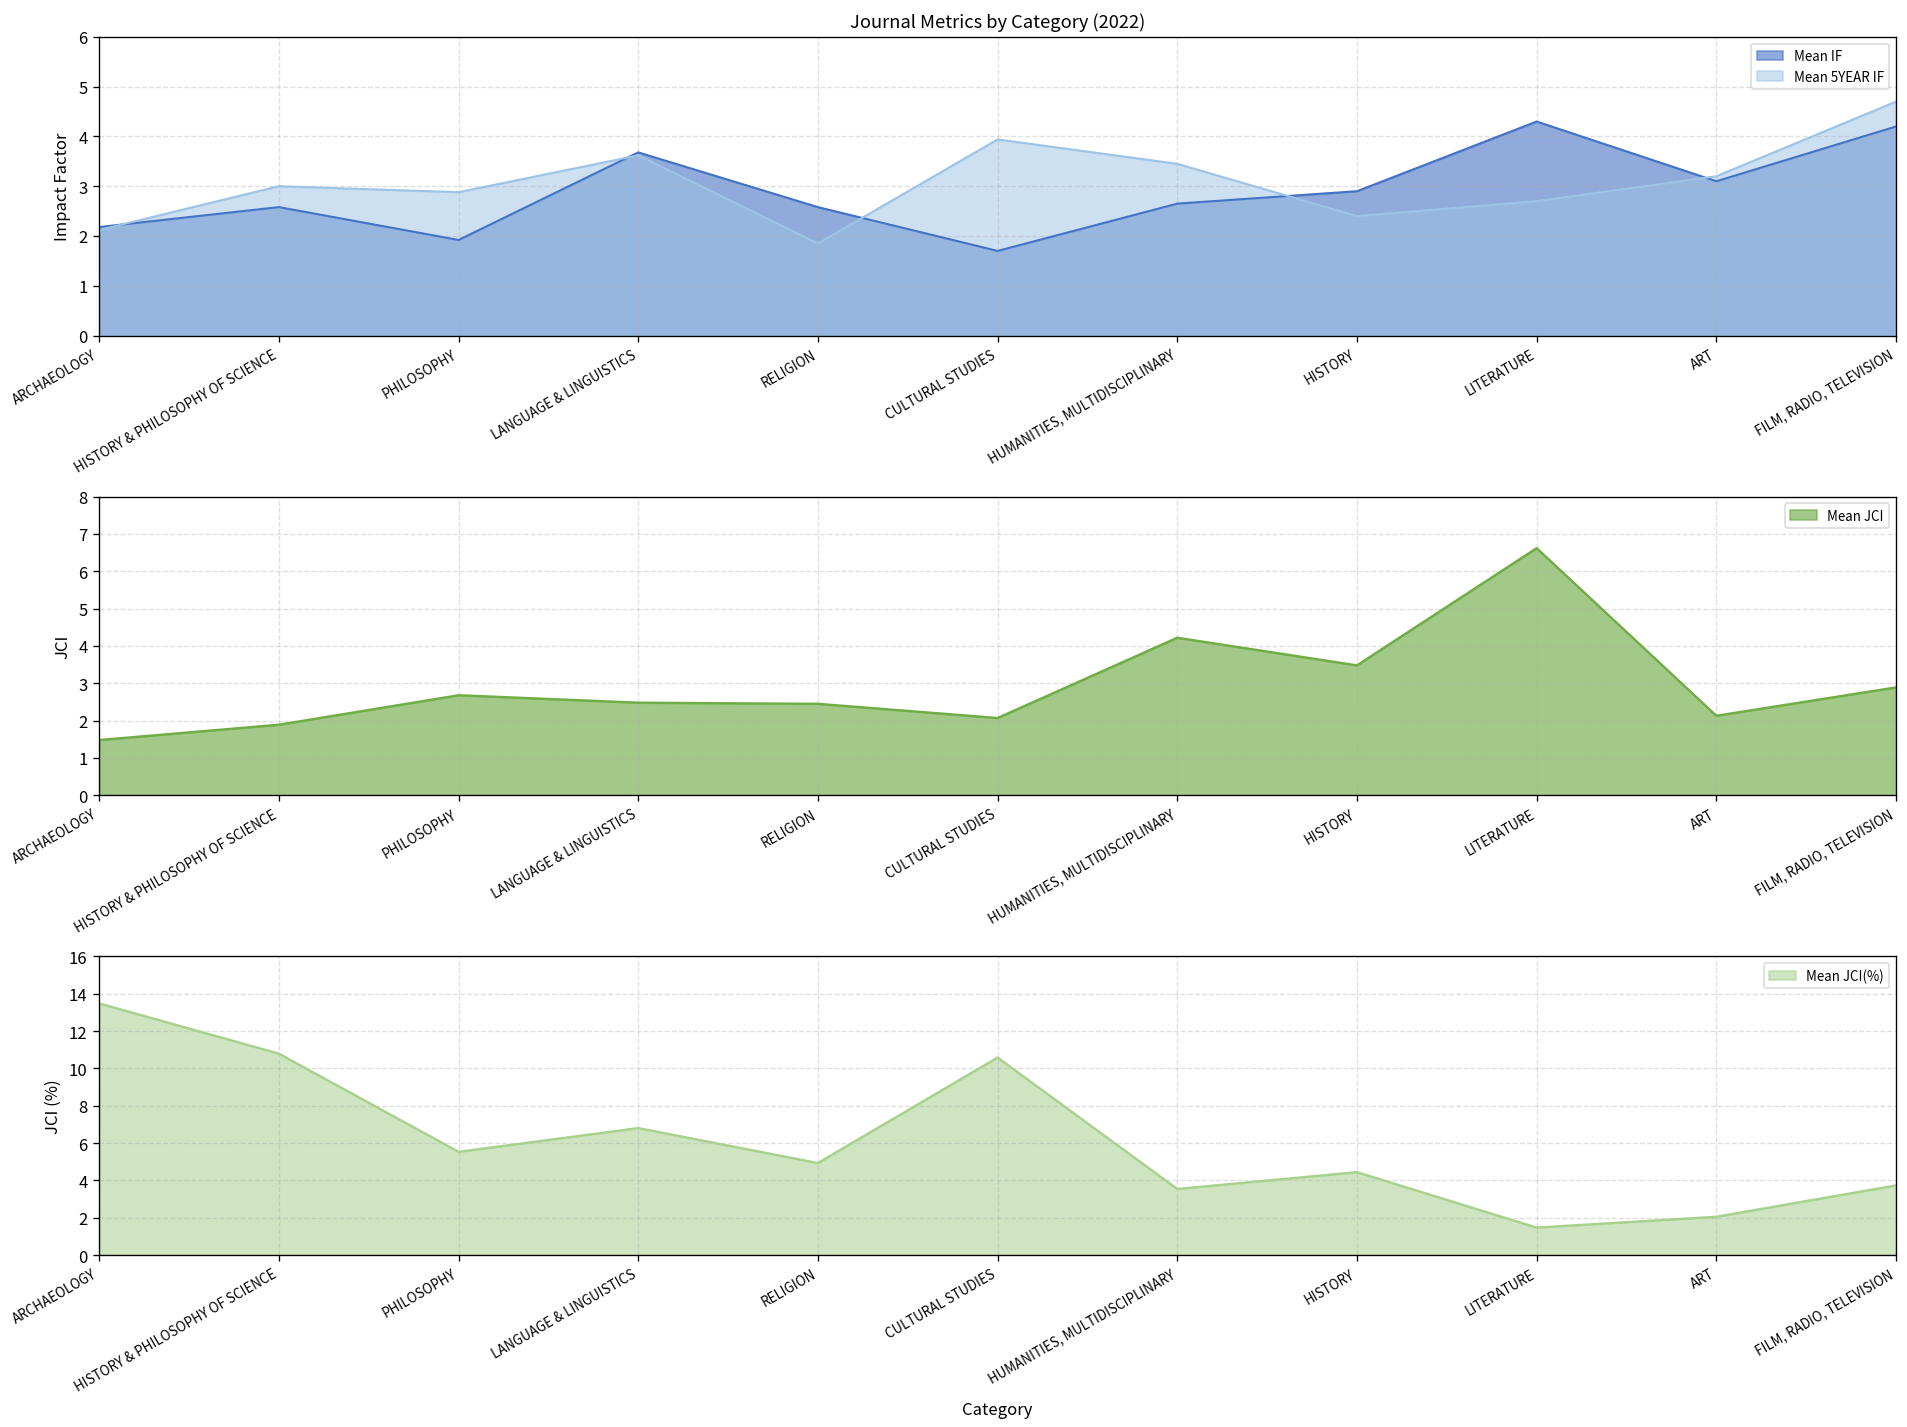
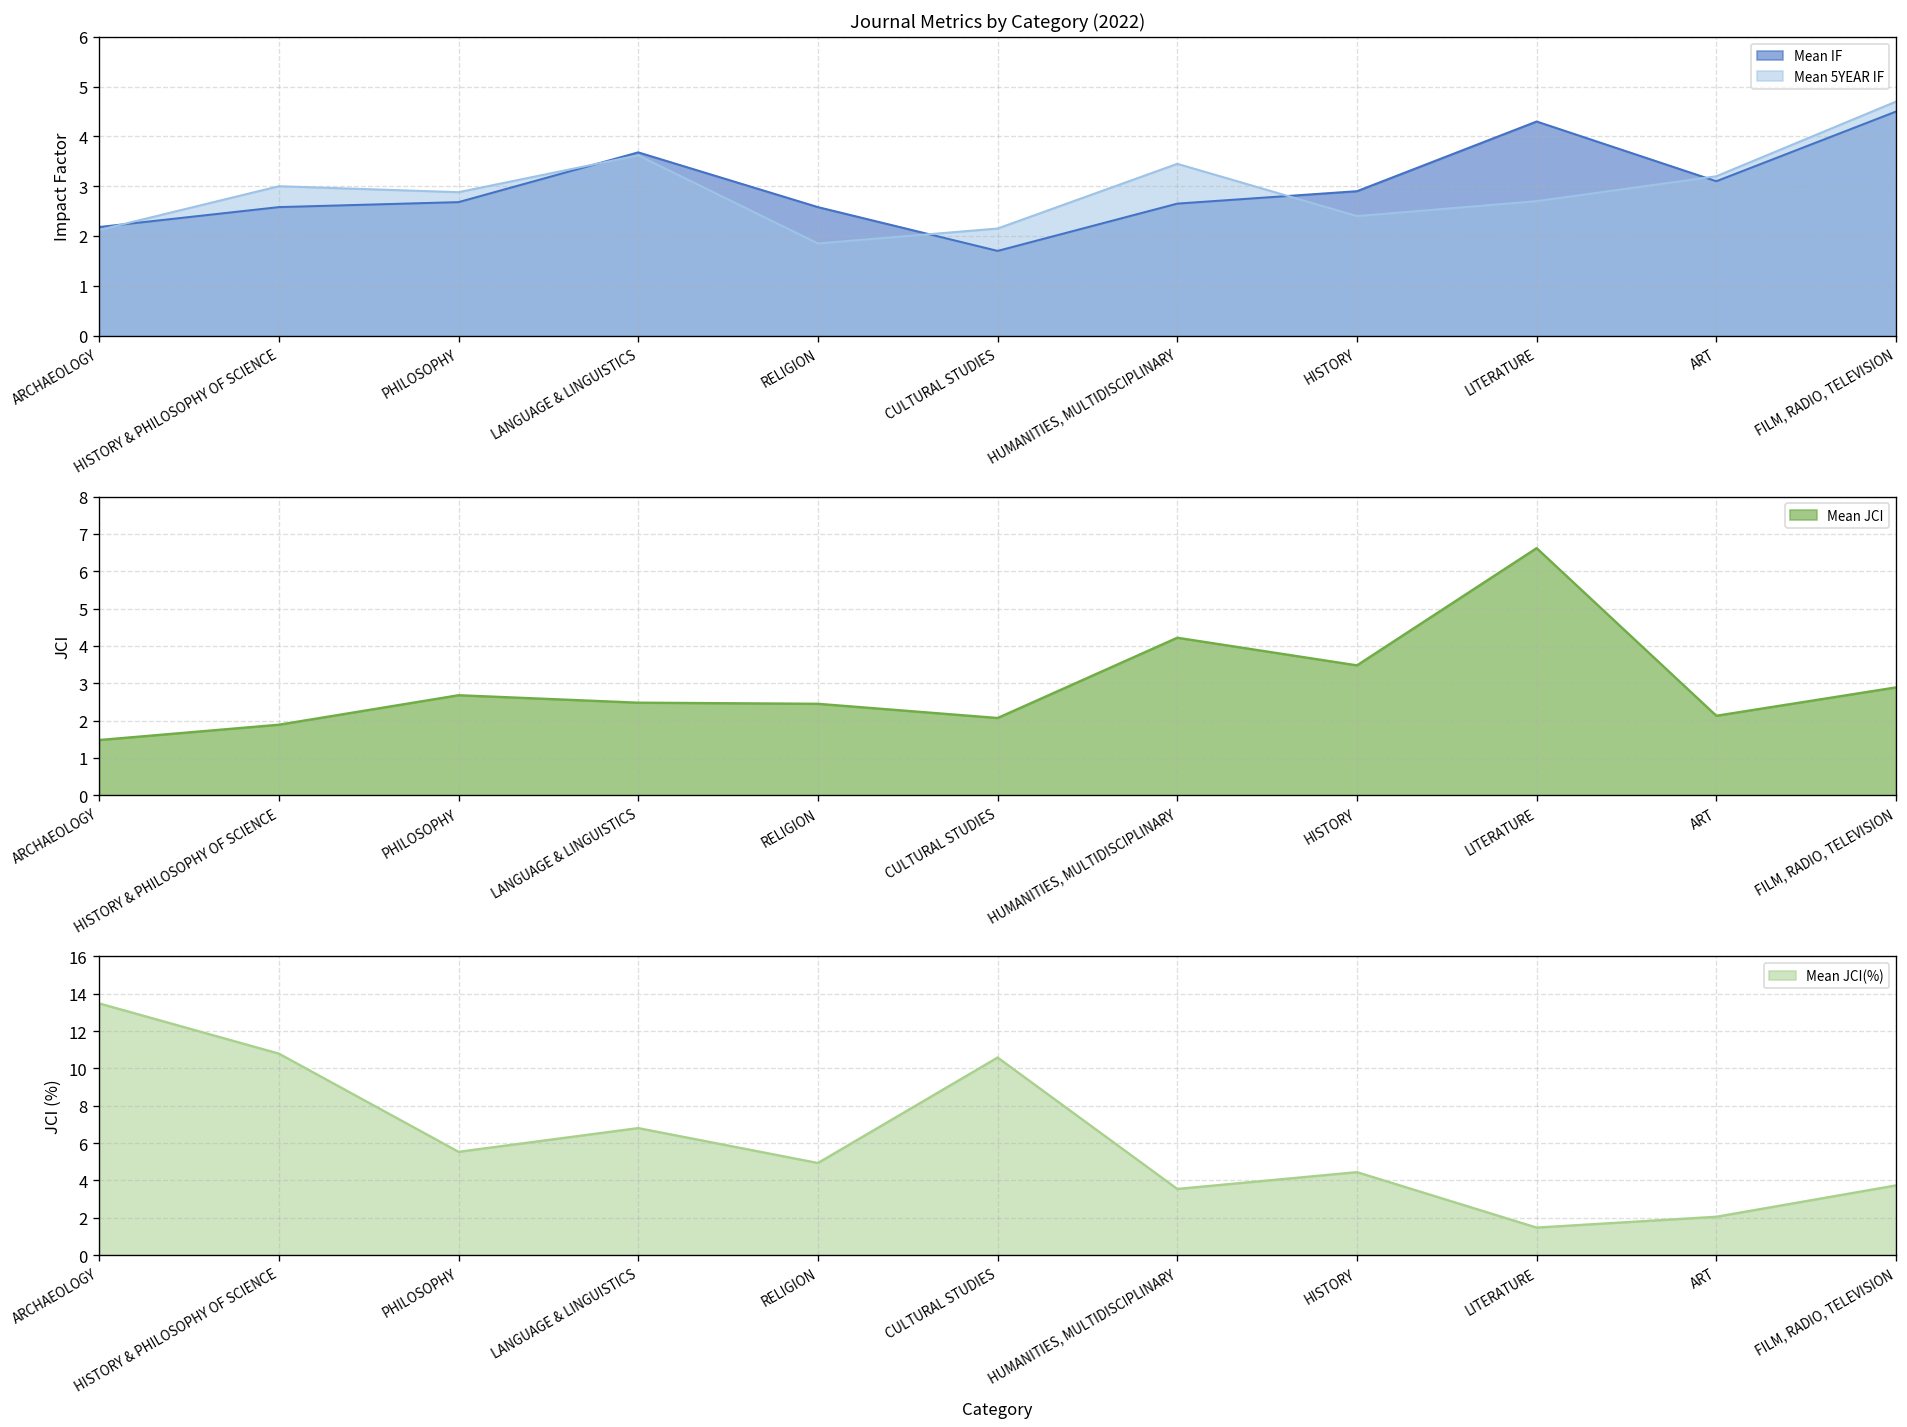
  {
    "Journal Metrics by Category (2022)": {
      "Mean IF": {
        "HISTORY & PHILOSOPHY OF SCIENCE": 2.6,
-       "PHILOSOPHY": 1.9,
+       "PHILOSOPHY": 2.7,
        "LANGUAGE & LINGUISTICS": 3.7,
        "RELIGION": 2.6,
        "CULTURAL STUDIES": 1.7,
        "HUMANITIES, MULTIDISCIPLINARY": 2.7,
        "HISTORY": 2.9,
        "LITERATURE": 4.3,
        "ART": 3.1,
-       "FILM, RADIO, TELEVISION": 4.2
+       "FILM, RADIO, TELEVISION": 4.5
      },
      "Mean 5YEAR IF": {
        "HISTORY & PHILOSOPHY OF SCIENCE": 3.0,
        "PHILOSOPHY": 2.9,
        "LANGUAGE & LINGUISTICS": 3.6,
        "RELIGION": 1.9,
-       "CULTURAL STUDIES": 3.9,
+       "CULTURAL STUDIES": 2.2,
        "HUMANITIES, MULTIDISCIPLINARY": 3.5,
        "HISTORY": 2.4,
        "LITERATURE": 2.7,
        "ART": 3.2,
        "FILM, RADIO, TELEVISION": 4.7
      }
    }
  }
